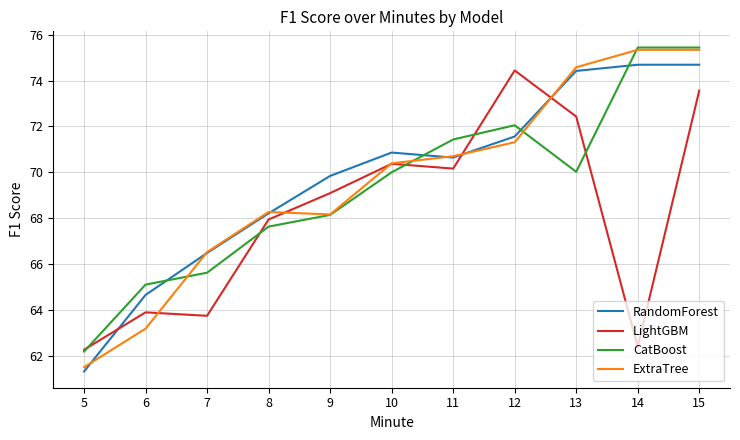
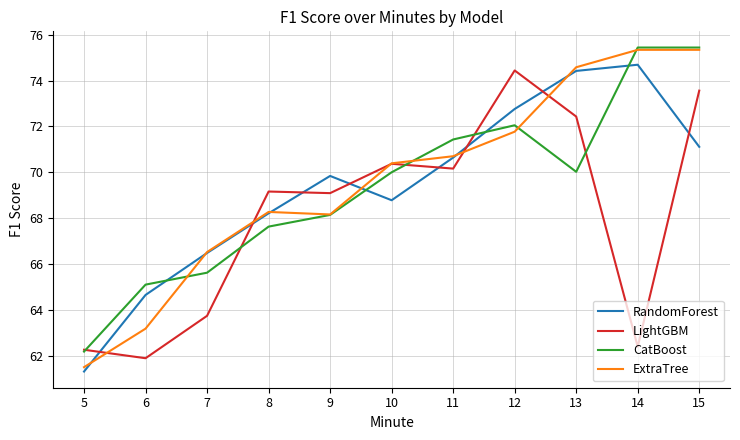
  {
    "RandomForest": {
      "5": 61.3,
      "6": 64.7,
      "9": 69.8,
-     "10": 70.9,
-     "12": 71.6,
+     "10": 68.8,
+     "12": 72.8,
      "13": 74.4,
      "14": 74.7,
-     "15": 74.7
+     "15": 71.1
    },
    "LightGBM": {
-     "6": 63.9,
+     "6": 61.9,
      "7": 63.7,
-     "8": 67.9,
+     "8": 69.2,
      "9": 69.1,
      "11": 70.2,
      "12": 74.4,
      "13": 72.4,
      "15": 73.6
    },
    "CatBoost": {
      "6": 65.1,
      "7": 65.6,
      "8": 67.6,
      "10": 70.0,
      "11": 71.4,
      "12": 72.1,
      "13": 70.0
    },
    "ExtraTree": {
      "5": 61.5,
      "6": 63.2,
-     "12": 71.3,
+     "12": 71.8,
      "13": 74.6
    }
  }
